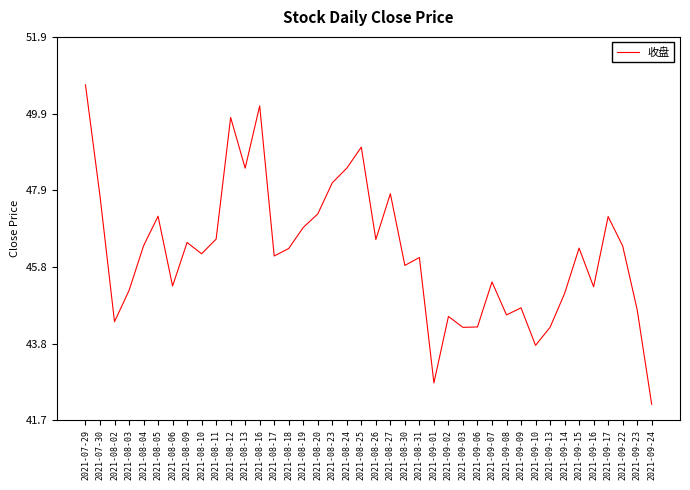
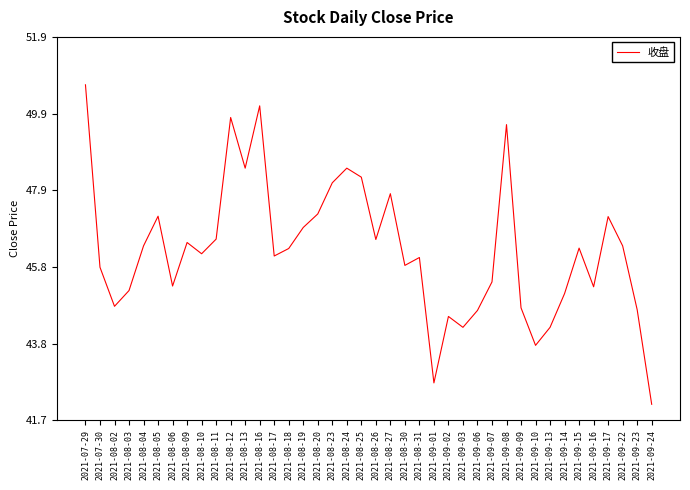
  {
    "2021-07-29": 50.7,
-   "2021-07-30": 47.7,
-   "2021-08-02": 44.4,
+   "2021-07-30": 45.8,
+   "2021-08-02": 44.8,
    "2021-08-03": 45.2,
    "2021-08-04": 46.4,
    "2021-08-05": 47.2,
    "2021-08-06": 45.3,
    "2021-08-09": 46.5,
    "2021-08-10": 46.2,
    "2021-08-11": 46.6,
    "2021-08-12": 49.8,
    "2021-08-13": 48.4,
    "2021-08-16": 50.1,
    "2021-08-17": 46.1,
    "2021-08-18": 46.3,
    "2021-08-19": 46.9,
    "2021-08-20": 47.2,
    "2021-08-23": 48.1,
    "2021-08-24": 48.4,
-   "2021-08-25": 49.0,
+   "2021-08-25": 48.2,
    "2021-08-26": 46.5,
    "2021-08-27": 47.8,
    "2021-08-30": 45.9,
    "2021-08-31": 46.1,
    "2021-09-01": 42.7,
    "2021-09-02": 44.5,
    "2021-09-03": 44.2,
-   "2021-09-06": 44.2,
+   "2021-09-06": 44.7,
    "2021-09-07": 45.4,
-   "2021-09-08": 44.5,
+   "2021-09-08": 49.6,
    "2021-09-09": 44.7,
    "2021-09-10": 43.7,
    "2021-09-13": 44.2,
    "2021-09-14": 45.1,
    "2021-09-15": 46.3,
    "2021-09-16": 45.3,
    "2021-09-17": 47.2,
    "2021-09-22": 46.4,
    "2021-09-23": 44.7,
    "2021-09-24": 42.2
  }
